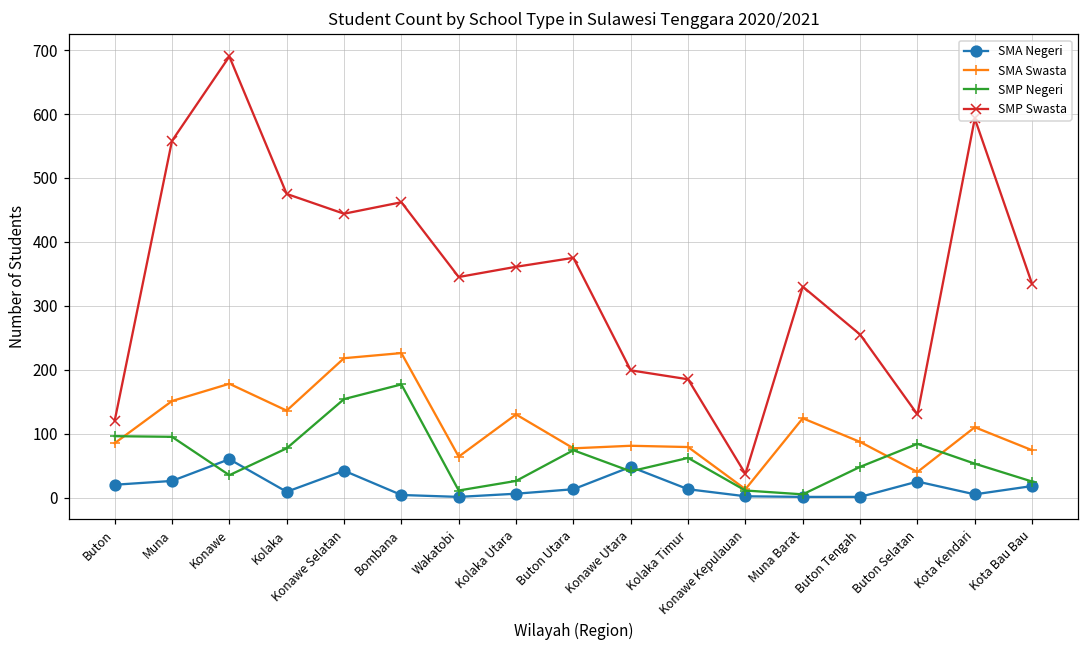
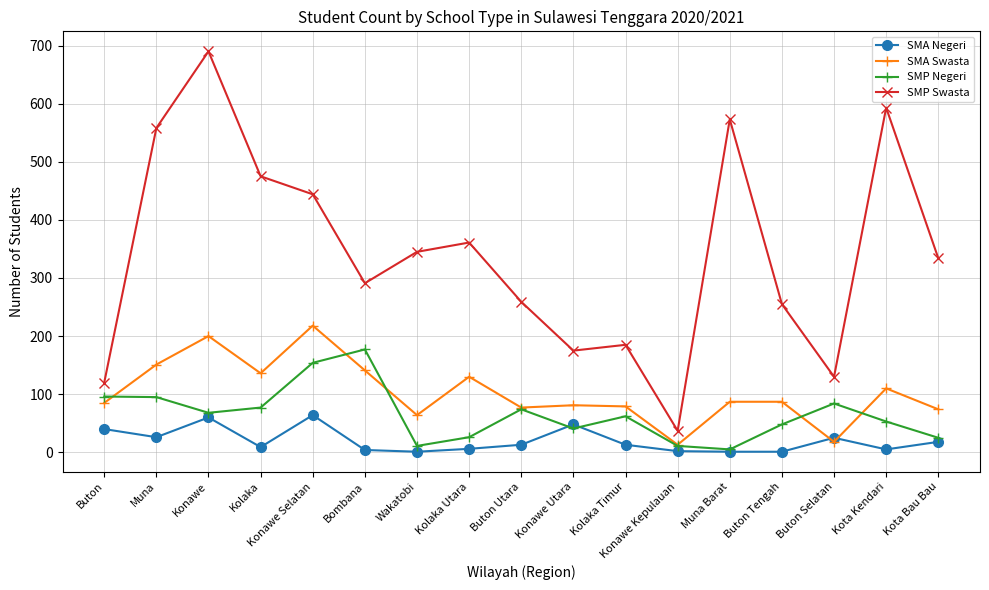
  {
    "SMA Negeri": {
-     "Buton": 20,
+     "Buton": 40,
      "Muna": 30,
      "Konawe": 60,
      "Kolaka": 10,
-     "Konawe Selatan": 40,
+     "Konawe Selatan": 60,
      "Bombana": 0,
      "Wakatobi": 0,
      "Kolaka Utara": 10,
      "Buton Utara": 10,
      "Konawe Utara": 50,
      "Kolaka Timur": 10,
      "Konawe Kepulauan": 0,
      "Buton Tengah": 0,
      "Buton Selatan": 30,
      "Kota Kendari": 10,
      "Kota Bau Bau": 20
    },
    "SMA Swasta": {
      "Buton": 90,
      "Muna": 150,
-     "Konawe": 180,
+     "Konawe": 200,
      "Kolaka": 140,
      "Konawe Selatan": 220,
-     "Bombana": 230,
+     "Bombana": 140,
      "Wakatobi": 60,
      "Kolaka Utara": 130,
      "Konawe Utara": 80,
      "Kolaka Timur": 80,
-     "Muna Barat": 120,
+     "Muna Barat": 90,
      "Buton Tengah": 90,
-     "Buton Selatan": 40,
+     "Buton Selatan": 20,
      "Kota Kendari": 110,
      "Kota Bau Bau": 70
    },
    "SMP Negeri": {
      "Buton": 100,
      "Muna": 100,
-     "Konawe": 40,
+     "Konawe": 70,
      "Kolaka": 80,
      "Konawe Selatan": 150,
      "Bombana": 180,
      "Wakatobi": 10,
      "Kolaka Utara": 30,
      "Konawe Utara": 40,
      "Kolaka Timur": 60,
      "Buton Tengah": 50,
      "Buton Selatan": 80,
      "Kota Kendari": 50,
      "Kota Bau Bau": 30
    },
    "SMP Swasta": {
      "Buton": 120,
      "Muna": 560,
      "Konawe": 690,
      "Kolaka": 480,
      "Konawe Selatan": 440,
-     "Bombana": 460,
+     "Bombana": 290,
      "Wakatobi": 350,
      "Kolaka Utara": 360,
-     "Buton Utara": 380,
-     "Konawe Utara": 200,
+     "Buton Utara": 260,
+     "Konawe Utara": 180,
      "Kolaka Timur": 190,
      "Konawe Kepulauan": 40,
-     "Muna Barat": 330,
+     "Muna Barat": 570,
      "Buton Tengah": 260,
      "Buton Selatan": 130,
      "Kota Kendari": 590,
      "Kota Bau Bau": 330
    }
  }
